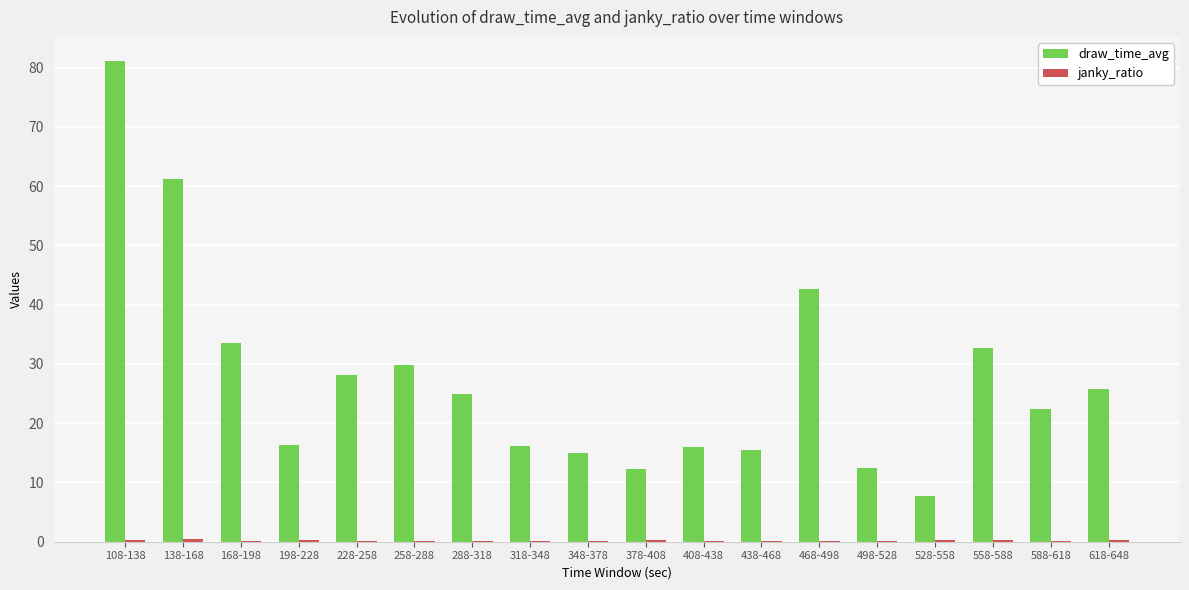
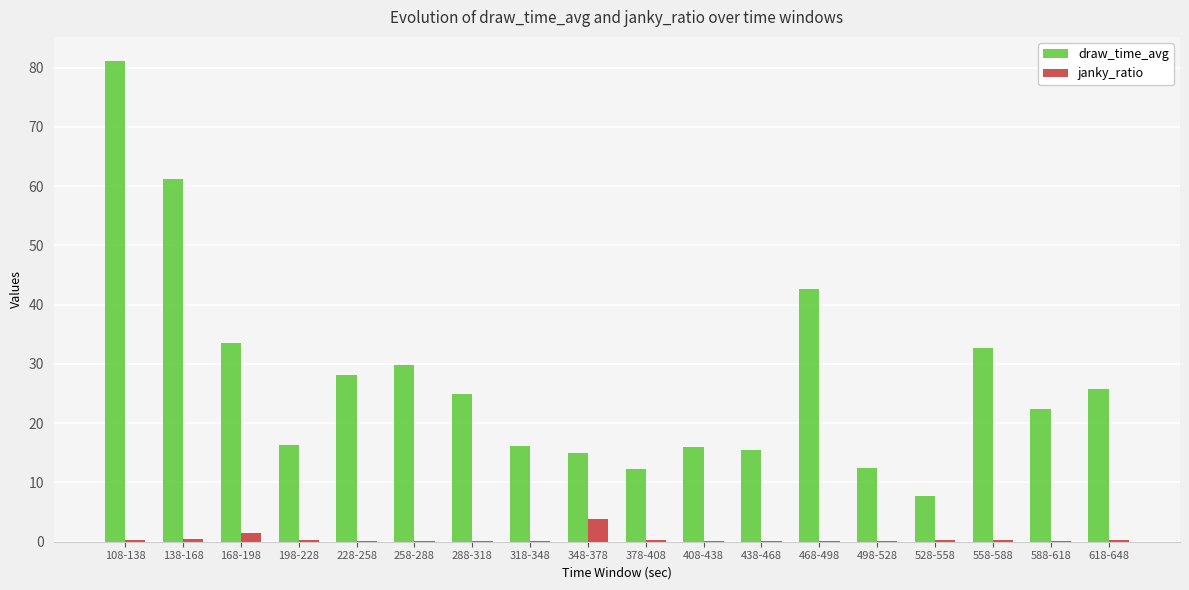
  {
    "draw_time_avg": {
      "108-138": 81,
      "138-168": 61,
      "168-198": 34,
      "198-228": 16,
      "228-258": 28,
      "258-288": 30,
      "288-318": 25,
      "318-348": 16,
      "348-378": 15,
      "378-408": 12,
      "408-438": 16,
      "438-468": 16,
      "468-498": 43,
      "498-528": 12,
      "528-558": 8,
      "558-588": 33,
      "588-618": 22,
      "618-648": 26
    },
    "janky_ratio": {
      "138-168": 1,
-     "168-198": 0,
-     "348-378": 0
+     "168-198": 1,
+     "348-378": 4
    }
  }
